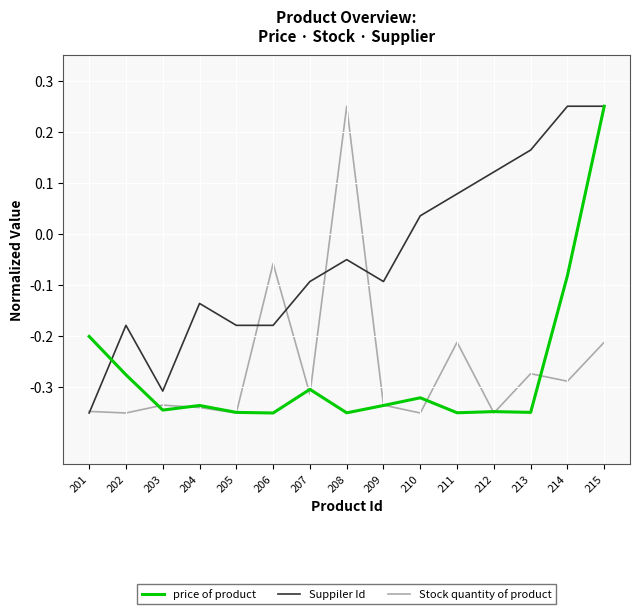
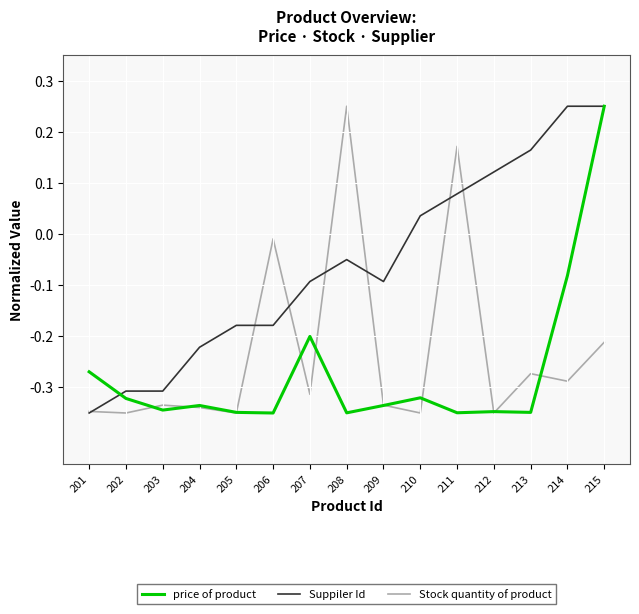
  {
    "price of product": {
-     "201": -0.20,
-     "202": -0.28,
+     "201": -0.27,
+     "202": -0.32,
      "203": -0.34,
      "206": -0.35,
-     "207": -0.30,
+     "207": -0.20,
      "208": -0.35,
      "210": -0.32,
      "211": -0.35,
      "213": -0.35,
      "214": -0.08
    },
    "Suppiler Id": {
-     "202": -0.18,
+     "202": -0.31,
      "203": -0.31,
-     "204": -0.14,
+     "204": -0.22,
      "205": -0.18,
      "206": -0.18,
      "207": -0.09,
      "208": -0.05,
      "209": -0.09,
      "210": 0.04,
      "211": 0.08,
      "212": 0.12,
      "213": 0.16,
      "214": 0.25
    },
    "Stock quantity of product": {
      "202": -0.35,
      "203": -0.33,
-     "206": -0.06,
+     "206": -0.01,
      "207": -0.31,
      "208": 0.25,
      "210": -0.35,
-     "211": -0.21,
+     "211": 0.17,
      "213": -0.27,
      "214": -0.29,
      "215": -0.21
    }
  }
